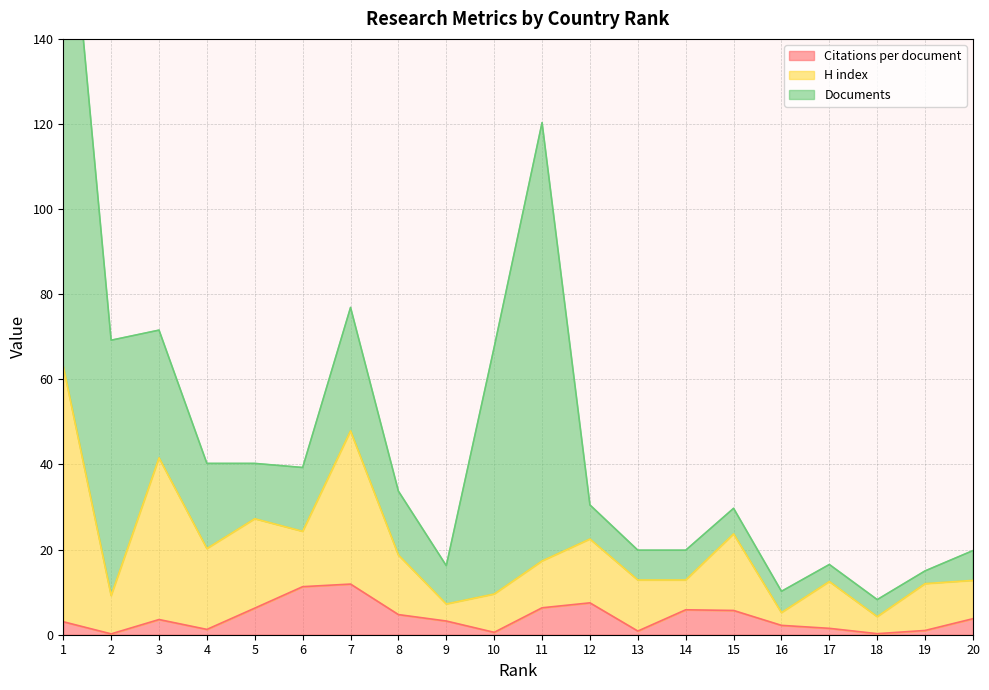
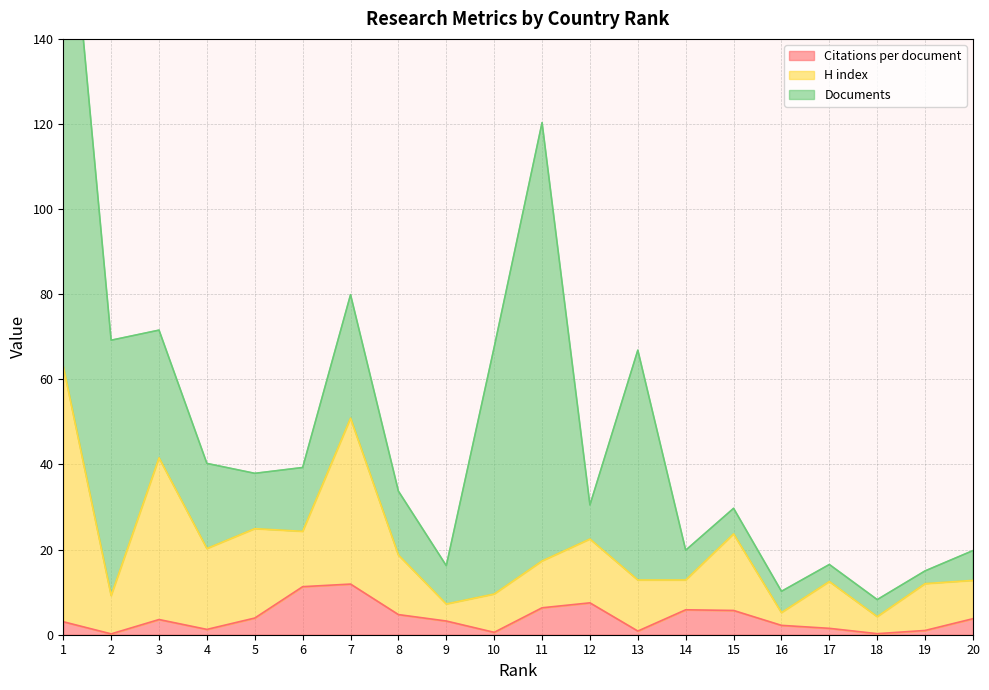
  {
    "Citations per document": {
      "1": 3,
      "2": 0,
      "3": 4,
      "4": 1,
-     "5": 6,
+     "5": 4,
      "6": 11,
      "7": 12,
      "8": 5,
      "9": 3,
      "10": 1,
      "11": 6,
      "12": 7,
      "13": 1,
      "14": 6,
      "15": 6,
      "16": 2,
      "17": 2,
      "18": 0,
      "19": 1,
      "20": 4
    },
    "H index": {
      "1": 60,
      "2": 9,
      "3": 38,
      "4": 19,
      "5": 21,
      "6": 13,
-     "7": 36,
+     "7": 39,
      "8": 14,
      "9": 4,
      "10": 9,
      "11": 11,
      "12": 15,
      "13": 12,
      "14": 7,
      "15": 18,
      "16": 3,
      "17": 11,
      "18": 4,
      "19": 11,
      "20": 9
    },
    "Documents": {
      "2": 60,
      "3": 30,
      "4": 20,
      "5": 13,
      "6": 15,
      "7": 29,
      "8": 15,
      "9": 9,
      "10": 58,
      "11": 103,
      "12": 8,
-     "13": 7,
+     "13": 54,
      "14": 7,
      "15": 6,
      "16": 5,
      "17": 4,
      "18": 4,
      "19": 3,
      "20": 7
    }
  }
